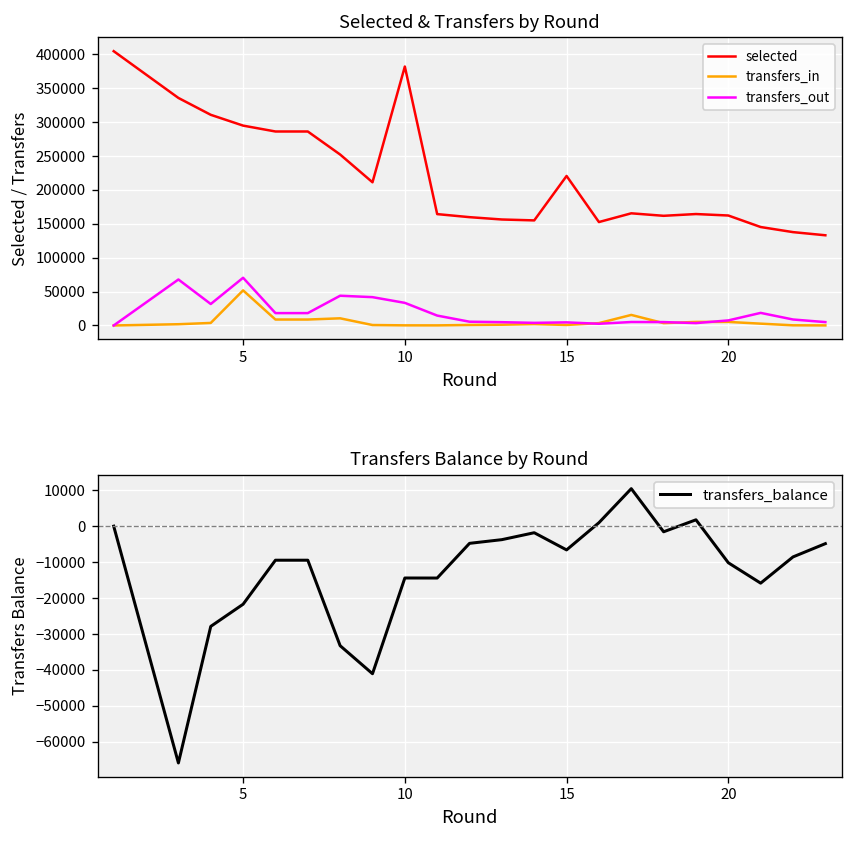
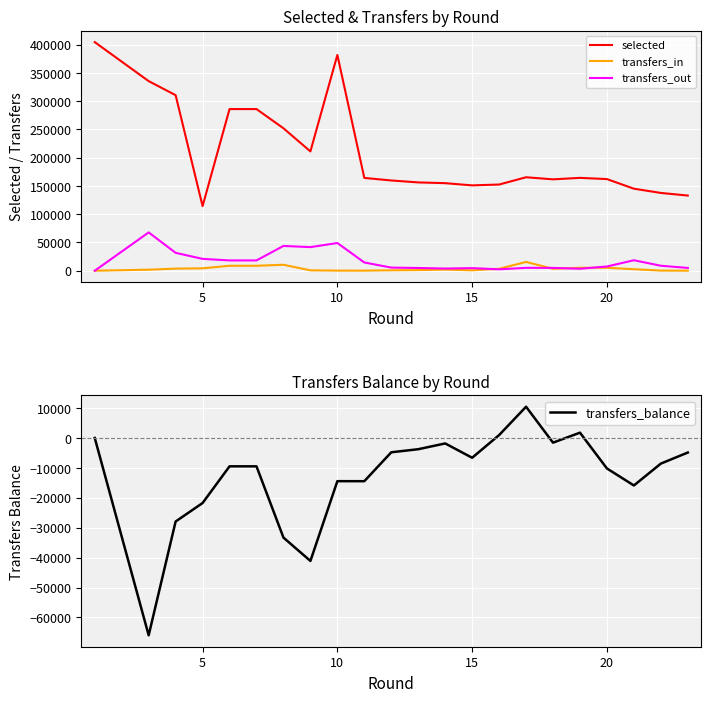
  {
    "Selected & Transfers by Round": {
      "selected": {
-       "5": 290000,
+       "5": 110000,
        "10": 380000,
-       "15": 220000,
+       "15": 150000,
        "20": 160000
      },
      "transfers_in": {
-       "5": 50000,
+       "5": 0,
        "10": 0
      },
      "transfers_out": {
-       "5": 70000,
-       "10": 30000
+       "5": 20000,
+       "10": 50000
      }
    },
    "Transfers Balance by Round": {
      "5": -22000,
      "10": -14000,
      "15": -7000,
      "20": -10000
    }
  }
